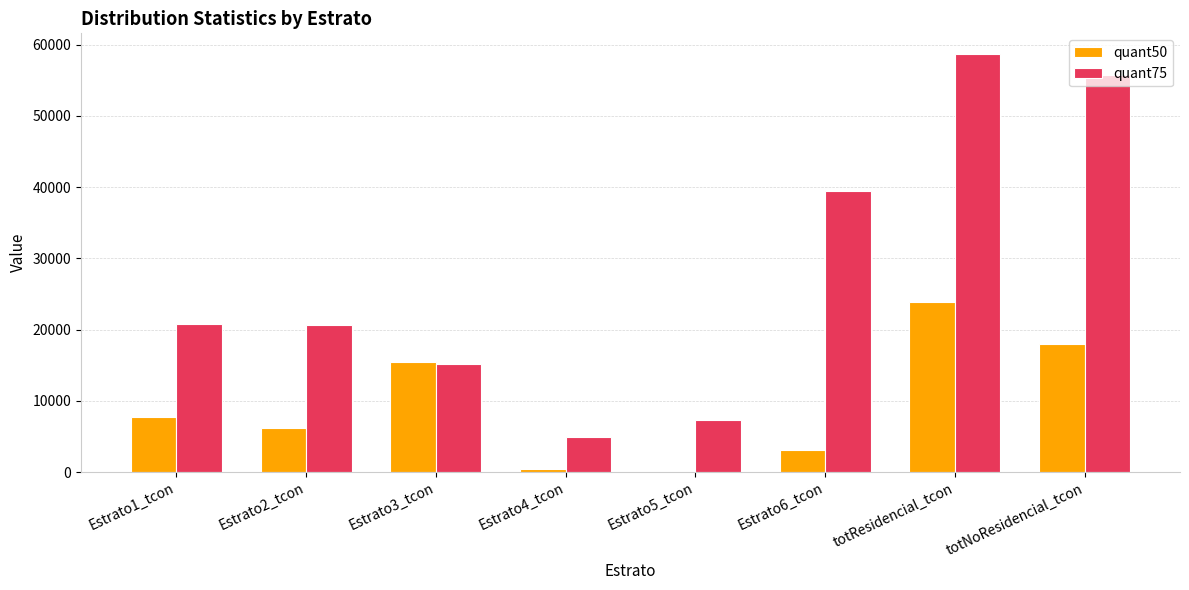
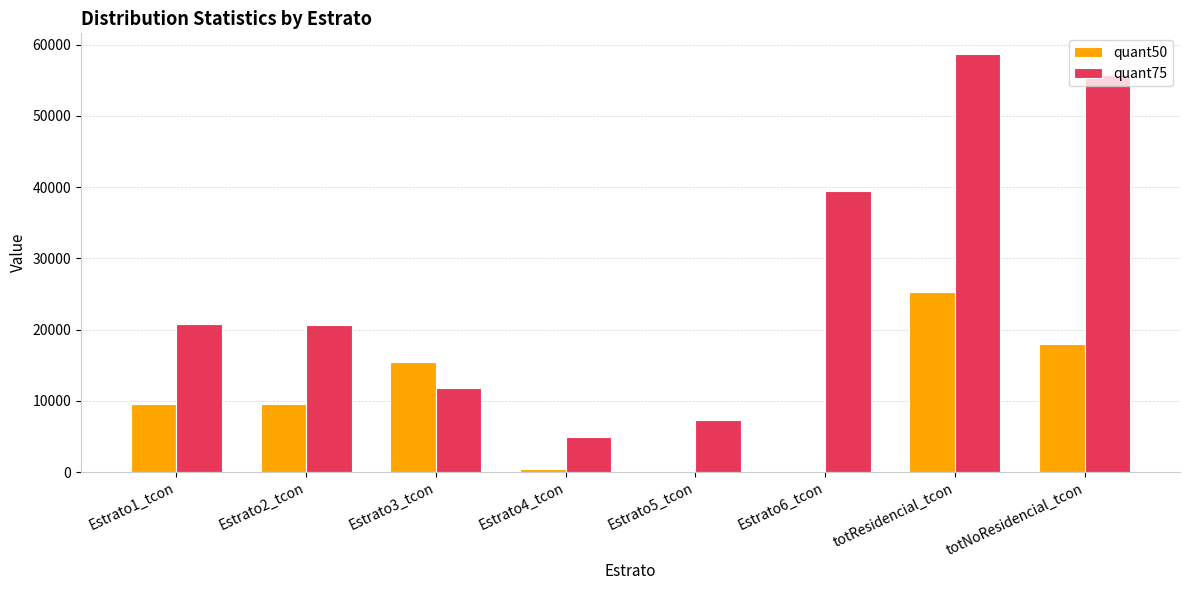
  {
    "quant50": {
-     "Estrato1_tcon": 8000,
-     "Estrato2_tcon": 6000,
+     "Estrato1_tcon": 10000,
+     "Estrato2_tcon": 10000,
      "Estrato3_tcon": 15000,
      "Estrato4_tcon": 0,
-     "Estrato6_tcon": 3000,
-     "totResidencial_tcon": 24000,
+     "Estrato6_tcon": 0,
+     "totResidencial_tcon": 25000,
      "totNoResidencial_tcon": 18000
    },
    "quant75": {
      "Estrato1_tcon": 21000,
      "Estrato2_tcon": 21000,
-     "Estrato3_tcon": 15000,
+     "Estrato3_tcon": 12000,
      "Estrato4_tcon": 5000,
      "Estrato5_tcon": 7000,
      "Estrato6_tcon": 39000,
      "totResidencial_tcon": 59000
    }
  }
